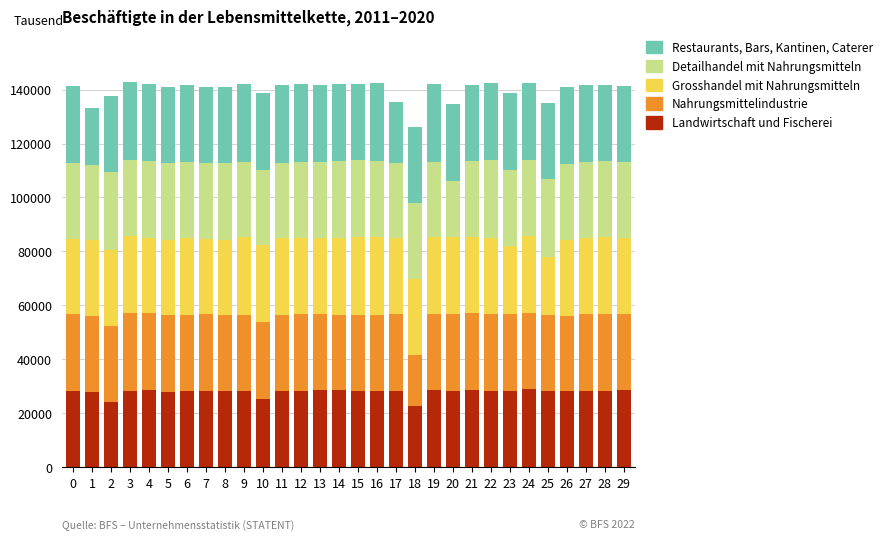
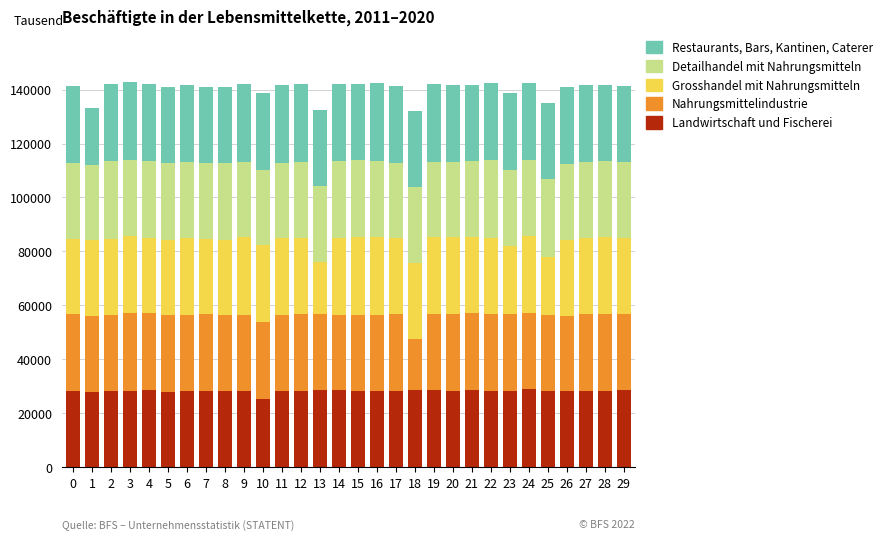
  {
    "Landwirtschaft und Fischerei": {
      "0": 28000,
      "1": 28000,
-     "2": 24000,
+     "2": 28000,
      "3": 28000,
      "4": 28000,
      "5": 28000,
      "6": 28000,
      "7": 28000,
      "8": 28000,
      "9": 28000,
      "10": 25000,
      "11": 28000,
      "12": 28000,
      "13": 28000,
      "14": 28000,
      "15": 28000,
      "16": 28000,
      "17": 28000,
-     "18": 23000,
+     "18": 29000,
      "19": 29000,
      "20": 28000,
      "21": 29000,
      "22": 28000,
      "23": 28000,
      "24": 29000,
      "25": 28000,
      "26": 28000,
      "27": 28000,
      "28": 28000,
      "29": 28000
    },
    "Nahrungsmittelindustrie": {
      "0": 28000,
      "1": 28000,
      "2": 28000,
      "3": 29000,
      "4": 29000,
      "5": 28000,
      "6": 28000,
      "7": 28000,
      "8": 28000,
      "9": 28000,
      "10": 28000,
      "11": 28000,
      "12": 28000,
      "13": 28000,
      "14": 28000,
      "15": 28000,
      "16": 28000,
      "17": 28000,
      "18": 19000,
      "19": 28000,
      "20": 28000,
      "21": 29000,
      "22": 29000,
      "23": 29000,
      "24": 28000,
      "25": 28000,
      "26": 28000,
      "27": 29000,
      "28": 28000,
      "29": 28000
    },
    "Grosshandel mit Nahrungsmitteln": {
      "0": 28000,
      "1": 28000,
      "2": 28000,
      "3": 29000,
      "4": 28000,
      "5": 28000,
      "6": 28000,
      "7": 28000,
      "8": 28000,
      "9": 29000,
      "10": 28000,
      "11": 28000,
      "12": 28000,
-     "13": 28000,
+     "13": 19000,
      "14": 28000,
      "15": 29000,
      "16": 29000,
      "17": 28000,
      "18": 28000,
      "19": 28000,
      "20": 29000,
      "21": 28000,
      "22": 28000,
      "23": 25000,
      "24": 28000,
      "25": 21000,
      "26": 28000,
      "27": 28000,
      "28": 29000,
      "29": 28000
    },
    "Detailhandel mit Nahrungsmitteln": {
      "0": 28000,
      "1": 28000,
      "2": 29000,
      "3": 28000,
      "4": 29000,
      "5": 28000,
      "6": 28000,
      "7": 28000,
      "8": 28000,
      "9": 28000,
      "10": 28000,
      "11": 28000,
      "12": 28000,
      "13": 28000,
      "14": 29000,
      "15": 29000,
      "16": 28000,
      "17": 28000,
      "18": 28000,
      "19": 28000,
-     "20": 21000,
+     "20": 28000,
      "21": 28000,
      "22": 29000,
      "23": 28000,
      "24": 28000,
      "25": 29000,
      "26": 28000,
      "27": 28000,
      "28": 28000,
      "29": 28000
    },
    "Restaurants, Bars, Kantinen, Caterer": {
      "0": 28000,
      "1": 21000,
      "2": 28000,
      "3": 29000,
      "4": 28000,
      "5": 28000,
      "6": 28000,
      "7": 28000,
      "8": 28000,
      "9": 29000,
      "10": 29000,
      "11": 29000,
      "12": 29000,
      "13": 29000,
      "14": 28000,
      "15": 28000,
      "16": 29000,
-     "17": 22000,
+     "17": 28000,
      "18": 28000,
      "19": 29000,
      "20": 28000,
      "21": 28000,
      "22": 29000,
      "23": 28000,
      "24": 29000,
      "25": 28000,
      "26": 28000,
      "27": 28000,
      "28": 28000,
      "29": 28000
    }
  }
